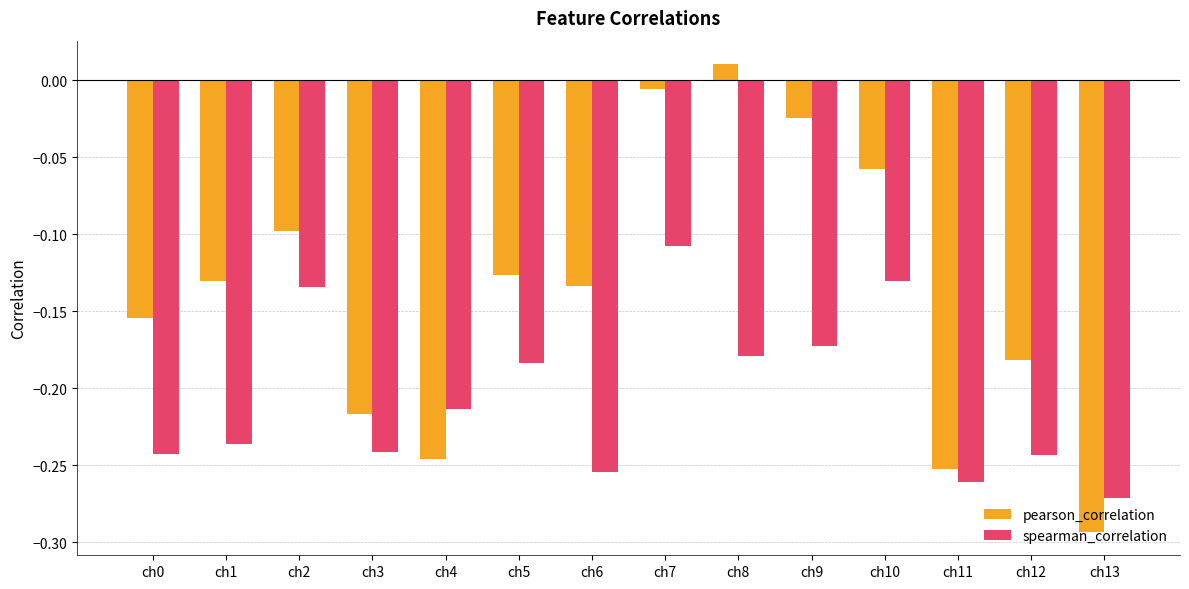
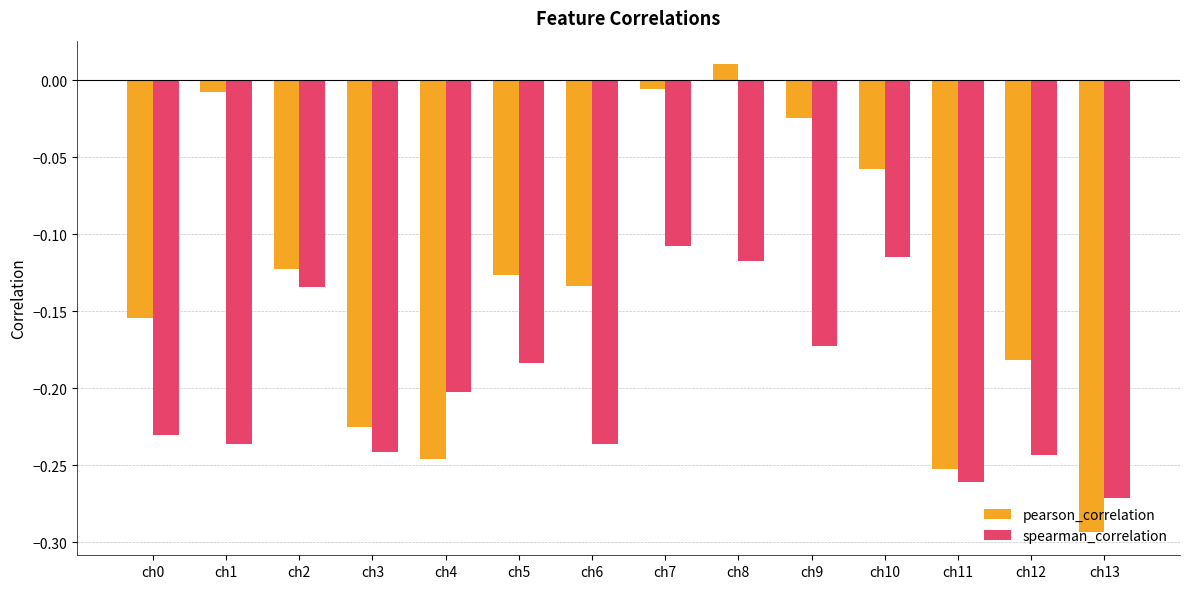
  {
    "pearson_correlation": {
      "ch0": -0.154,
-     "ch1": -0.131,
-     "ch2": -0.098,
-     "ch3": -0.217,
+     "ch1": -0.008,
+     "ch2": -0.123,
+     "ch3": -0.225,
      "ch4": -0.246,
      "ch5": -0.127,
      "ch6": -0.134,
      "ch7": -0.005,
      "ch8": 0.010,
      "ch9": -0.024,
      "ch10": -0.058,
      "ch11": -0.253,
      "ch12": -0.182,
      "ch13": -0.293
    },
    "spearman_correlation": {
-     "ch0": -0.243,
+     "ch0": -0.230,
      "ch1": -0.236,
      "ch2": -0.134,
      "ch3": -0.242,
-     "ch4": -0.213,
+     "ch4": -0.203,
      "ch5": -0.183,
-     "ch6": -0.254,
+     "ch6": -0.236,
      "ch7": -0.108,
-     "ch8": -0.179,
+     "ch8": -0.118,
      "ch9": -0.173,
-     "ch10": -0.130,
+     "ch10": -0.115,
      "ch11": -0.261,
      "ch12": -0.244,
      "ch13": -0.272
    }
  }
